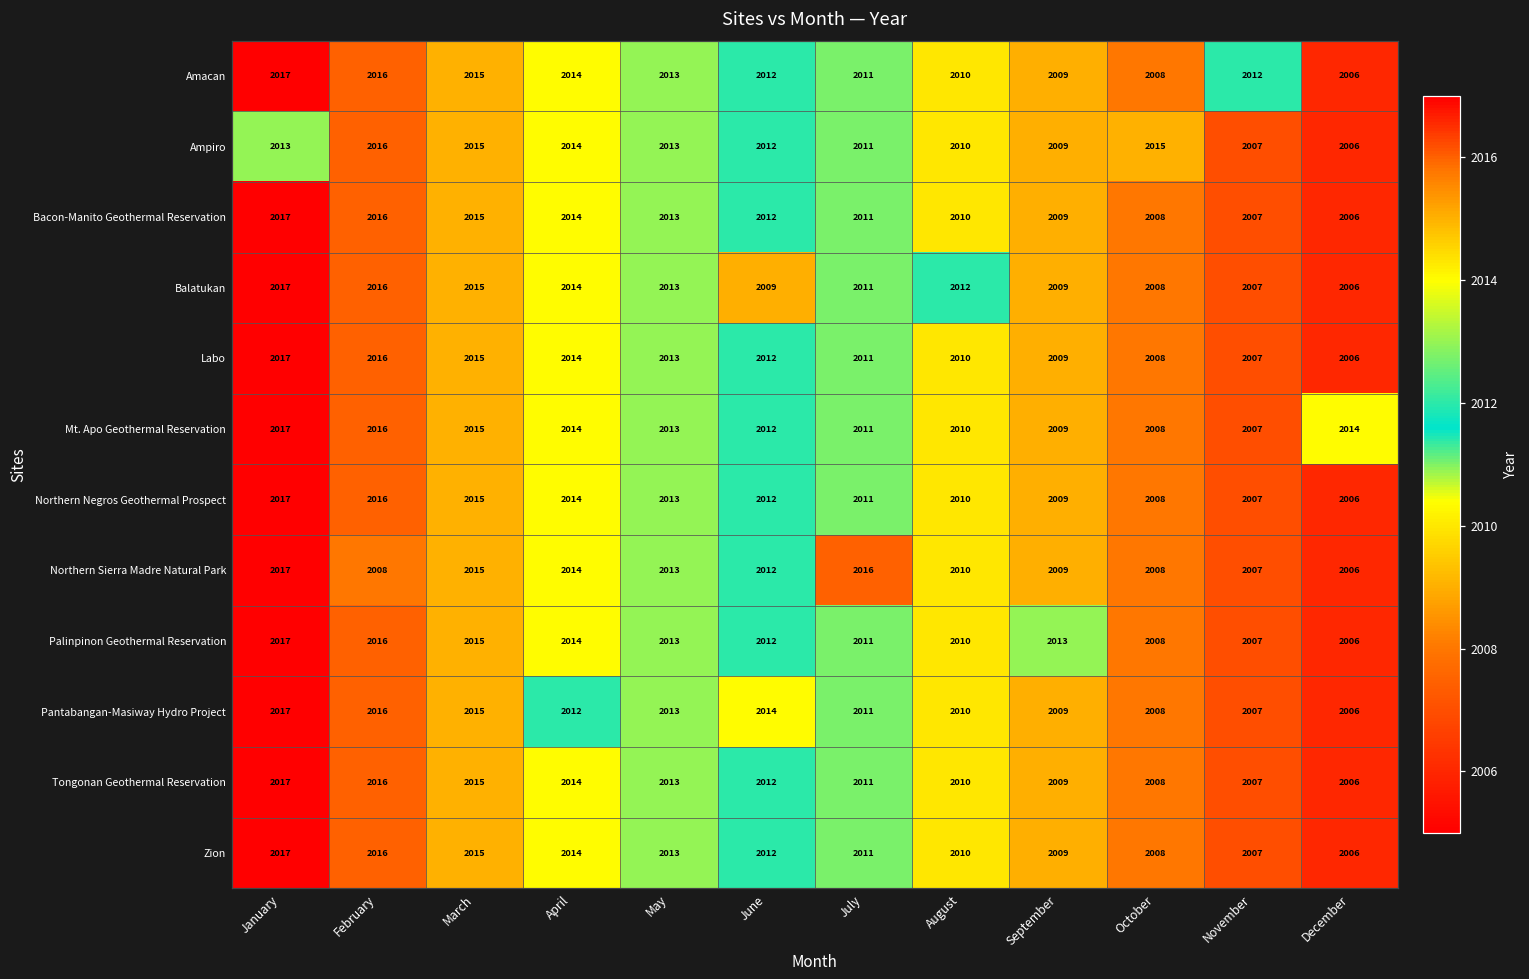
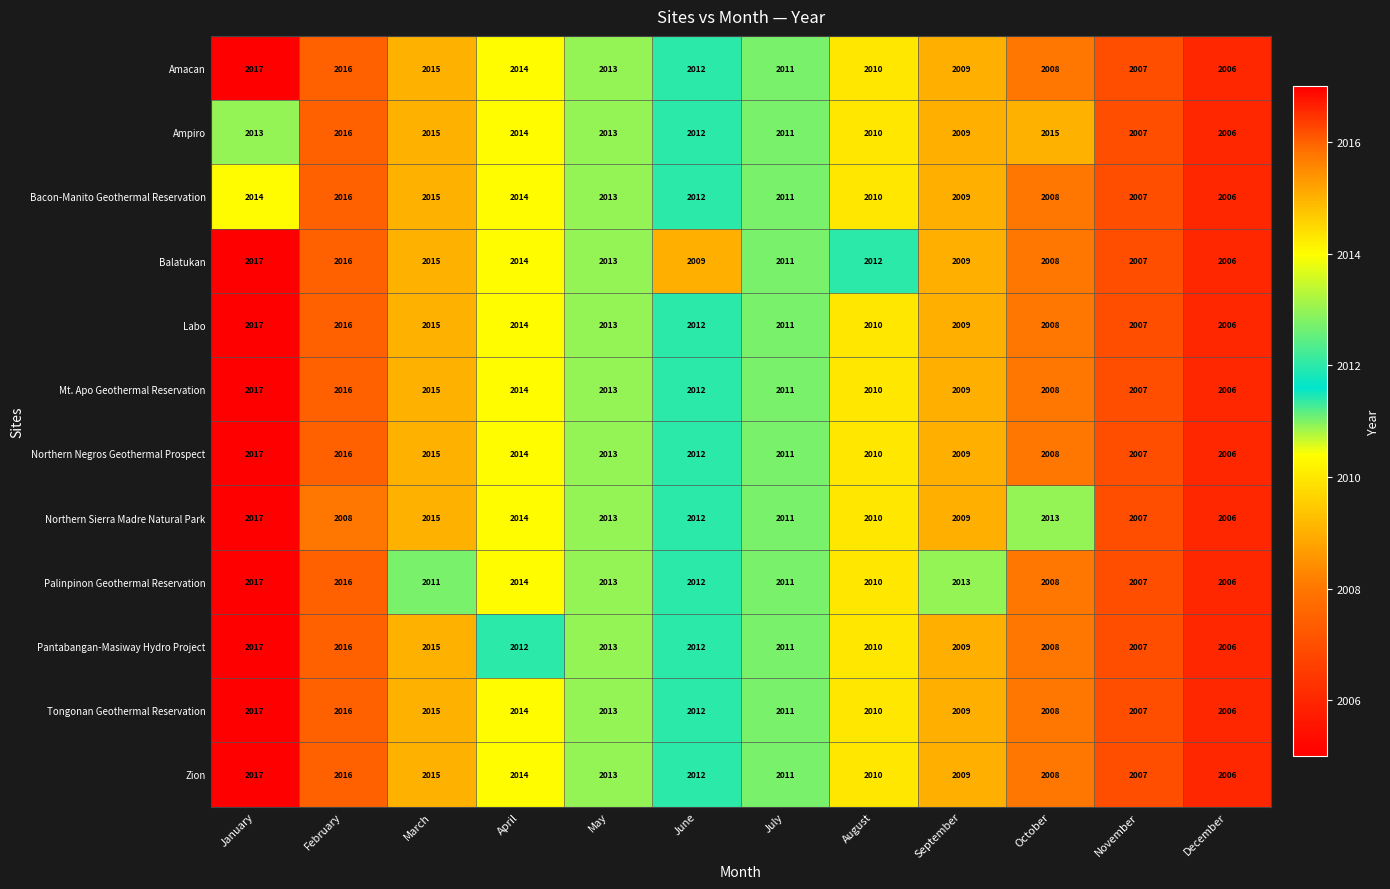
  {
    "Amacan": {
      "January": 2017,
      "February": 2016,
      "March": 2015,
      "April": 2014,
      "May": 2013,
      "June": 2012,
      "July": 2011,
      "August": 2010,
      "September": 2009,
      "October": 2008,
-     "November": 2012,
+     "November": 2007,
      "December": 2006
    },
    "Ampiro": {
      "January": 2013,
      "February": 2016,
      "March": 2015,
      "April": 2014,
      "May": 2013,
      "June": 2012,
      "July": 2011,
      "August": 2010,
      "September": 2009,
      "October": 2015,
      "November": 2007,
      "December": 2006
    },
    "Bacon-Manito Geothermal Reservation": {
-     "January": 2017,
+     "January": 2014,
      "February": 2016,
      "March": 2015,
      "April": 2014,
      "May": 2013,
      "June": 2012,
      "July": 2011,
      "August": 2010,
      "September": 2009,
      "October": 2008,
      "November": 2007,
      "December": 2006
    },
    "Balatukan": {
      "January": 2017,
      "February": 2016,
      "March": 2015,
      "April": 2014,
      "May": 2013,
      "June": 2009,
      "July": 2011,
      "August": 2012,
      "September": 2009,
      "October": 2008,
      "November": 2007,
      "December": 2006
    },
    "Labo": {
      "January": 2017,
      "February": 2016,
      "March": 2015,
      "April": 2014,
      "May": 2013,
      "June": 2012,
      "July": 2011,
      "August": 2010,
      "September": 2009,
      "October": 2008,
      "November": 2007,
      "December": 2006
    },
    "Mt. Apo Geothermal Reservation": {
      "January": 2017,
      "February": 2016,
      "March": 2015,
      "April": 2014,
      "May": 2013,
      "June": 2012,
      "July": 2011,
      "August": 2010,
      "September": 2009,
      "October": 2008,
      "November": 2007,
-     "December": 2014
+     "December": 2006
    },
    "Northern Negros Geothermal Prospect": {
      "January": 2017,
      "February": 2016,
      "March": 2015,
      "April": 2014,
      "May": 2013,
      "June": 2012,
      "July": 2011,
      "August": 2010,
      "September": 2009,
      "October": 2008,
      "November": 2007,
      "December": 2006
    },
    "Northern Sierra Madre Natural Park": {
      "January": 2017,
      "February": 2008,
      "March": 2015,
      "April": 2014,
      "May": 2013,
      "June": 2012,
-     "July": 2016,
+     "July": 2011,
      "August": 2010,
      "September": 2009,
-     "October": 2008,
+     "October": 2013,
      "November": 2007,
      "December": 2006
    },
    "Palinpinon Geothermal Reservation": {
      "January": 2017,
      "February": 2016,
-     "March": 2015,
+     "March": 2011,
      "April": 2014,
      "May": 2013,
      "June": 2012,
      "July": 2011,
      "August": 2010,
      "September": 2013,
      "October": 2008,
      "November": 2007,
      "December": 2006
    },
    "Pantabangan-Masiway Hydro Project": {
      "January": 2017,
      "February": 2016,
      "March": 2015,
      "April": 2012,
      "May": 2013,
-     "June": 2014,
+     "June": 2012,
      "July": 2011,
      "August": 2010,
      "September": 2009,
      "October": 2008,
      "November": 2007,
      "December": 2006
    },
    "Tongonan Geothermal Reservation": {
      "January": 2017,
      "February": 2016,
      "March": 2015,
      "April": 2014,
      "May": 2013,
      "June": 2012,
      "July": 2011,
      "August": 2010,
      "September": 2009,
      "October": 2008,
      "November": 2007,
      "December": 2006
    },
    "Zion": {
      "January": 2017,
      "February": 2016,
      "March": 2015,
      "April": 2014,
      "May": 2013,
      "June": 2012,
      "July": 2011,
      "August": 2010,
      "September": 2009,
      "October": 2008,
      "November": 2007,
      "December": 2006
    }
  }
